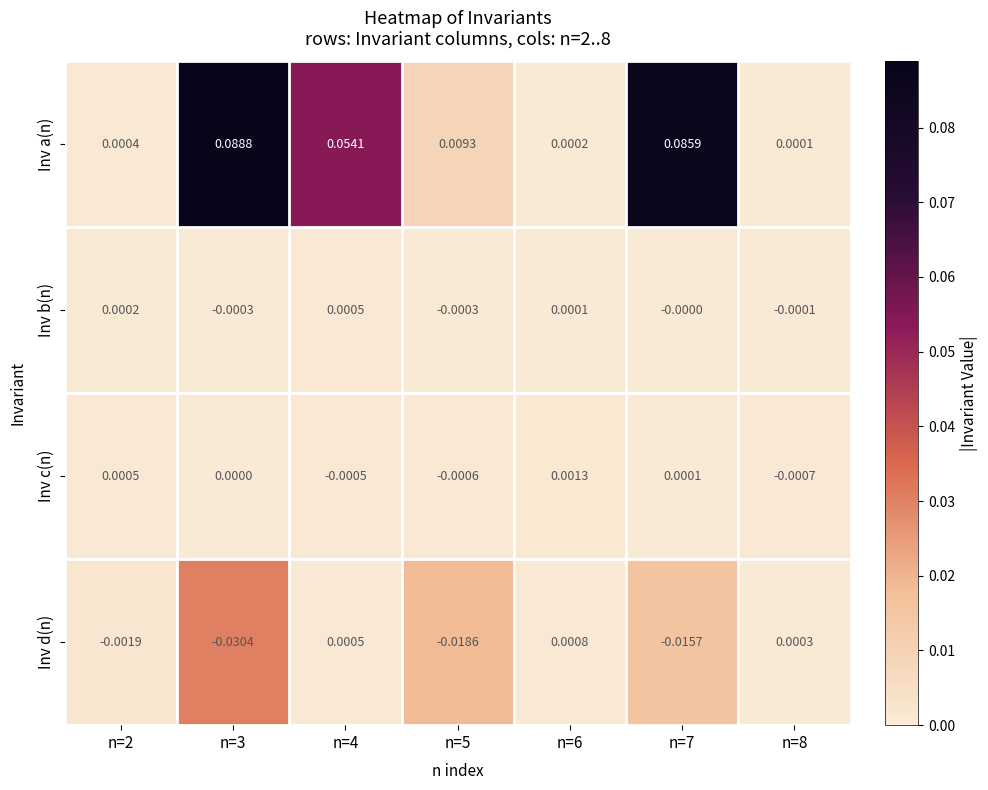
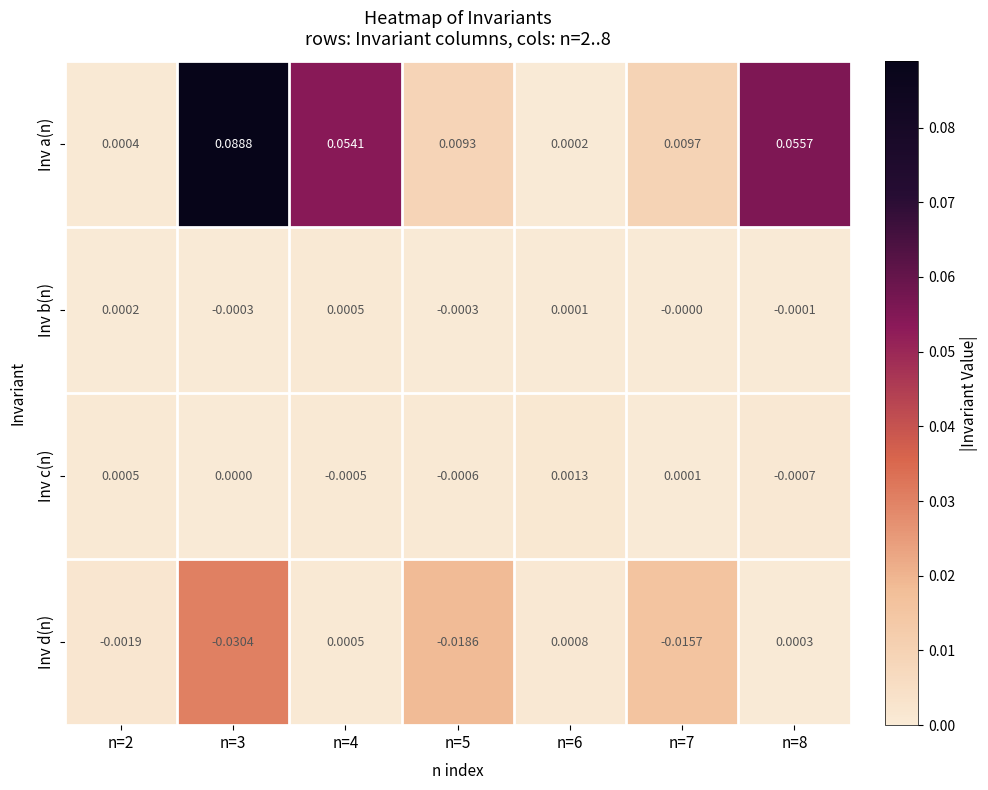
  {
    "Inv a(n)": {
      "n=2": 0.0004,
      "n=3": 0.0888,
      "n=4": 0.0541,
      "n=5": 0.0093,
      "n=6": 0.0002,
-     "n=7": 0.0859,
-     "n=8": 0.0001
+     "n=7": 0.0097,
+     "n=8": 0.0557
    },
    "Inv b(n)": {
      "n=2": 0.0002,
      "n=3": -0.0003,
      "n=4": 0.0005,
      "n=5": -0.0003,
      "n=6": 0.0001,
      "n=7": -0.0000,
      "n=8": -0.0001
    },
    "Inv c(n)": {
      "n=2": 0.0005,
      "n=3": 0.0000,
      "n=4": -0.0005,
      "n=5": -0.0006,
      "n=6": 0.0013,
      "n=7": 0.0001,
      "n=8": -0.0007
    },
    "Inv d(n)": {
      "n=2": -0.0019,
      "n=3": -0.0304,
      "n=4": 0.0005,
      "n=5": -0.0186,
      "n=6": 0.0008,
      "n=7": -0.0157,
      "n=8": 0.0003
    }
  }
